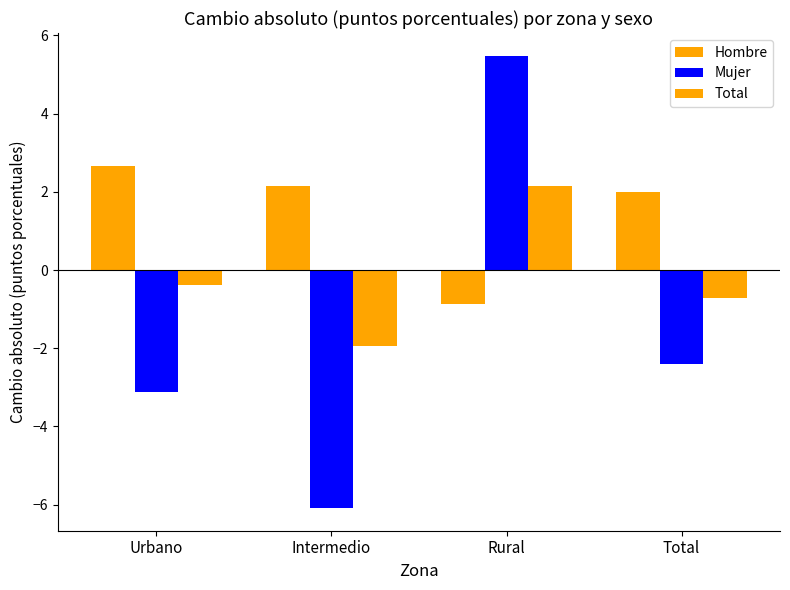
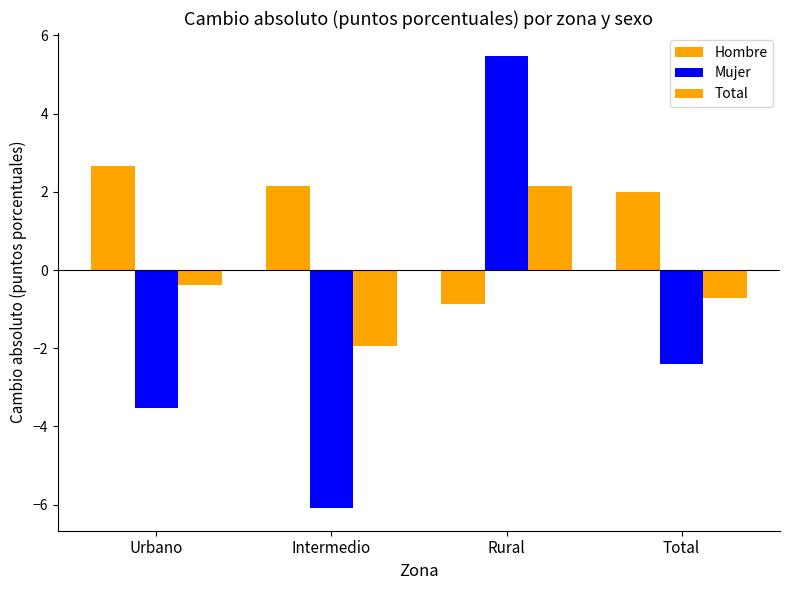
  {
    "Mujer": {
-     "Urbano": -3.1,
+     "Urbano": -3.5,
      "Intermedio": -6.1,
      "Rural": 5.5,
      "Total": -2.4
    }
  }
